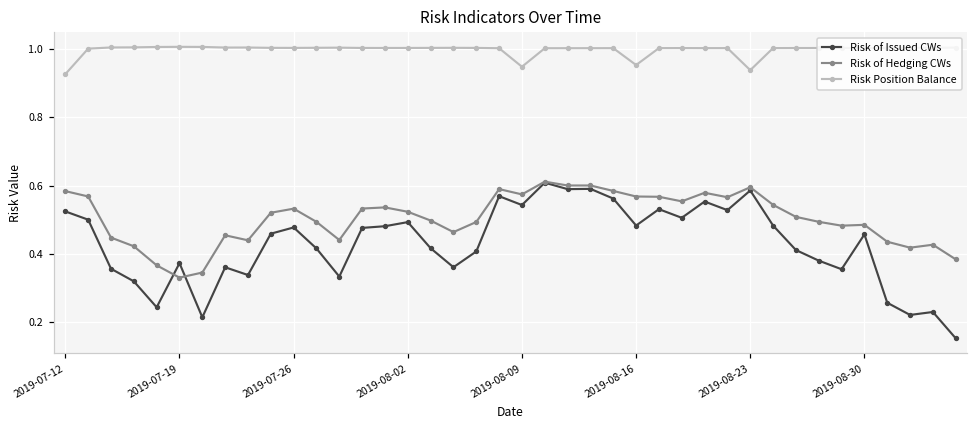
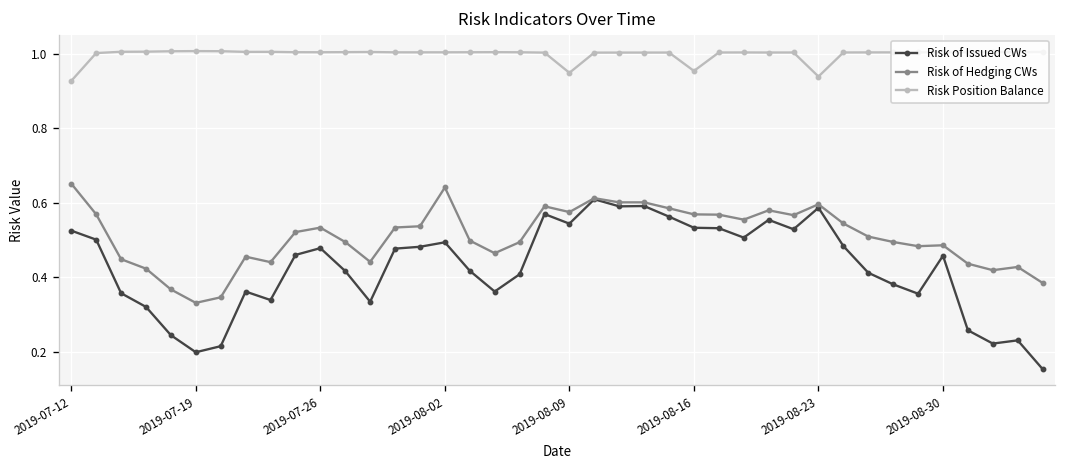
  {
    "Risk of Issued CWs": {
      "2019-07-12": 0.52,
-     "2019-07-19": 0.37,
+     "2019-07-19": 0.20,
      "2019-07-26": 0.48,
      "2019-08-02": 0.49,
      "2019-08-09": 0.54,
-     "2019-08-16": 0.48,
+     "2019-08-16": 0.53,
      "2019-08-23": 0.59,
      "2019-08-30": 0.46
    },
    "Risk of Hedging CWs": {
-     "2019-07-12": 0.58,
+     "2019-07-12": 0.65,
      "2019-07-19": 0.33,
      "2019-07-26": 0.53,
-     "2019-08-02": 0.52,
+     "2019-08-02": 0.64,
      "2019-08-09": 0.57,
      "2019-08-16": 0.57,
      "2019-08-23": 0.60,
      "2019-08-30": 0.49
    },
    "Risk Position Balance": {
      "2019-07-12": 0.93,
      "2019-07-19": 1.01,
      "2019-07-26": 1.00,
      "2019-08-02": 1.00,
      "2019-08-09": 0.95,
      "2019-08-16": 0.95,
      "2019-08-23": 0.94
    }
  }
